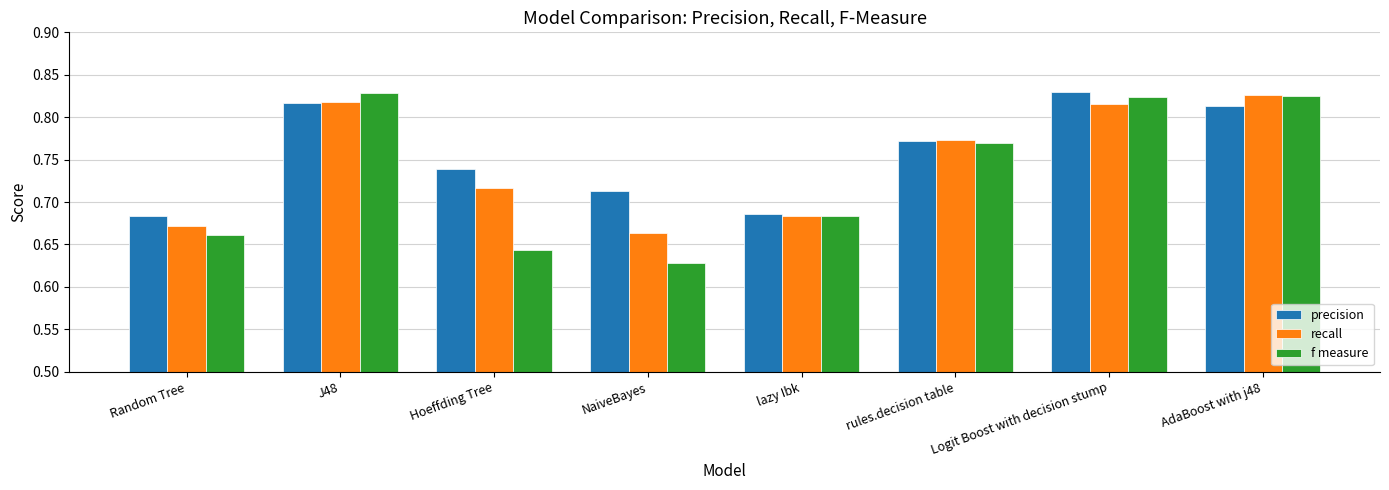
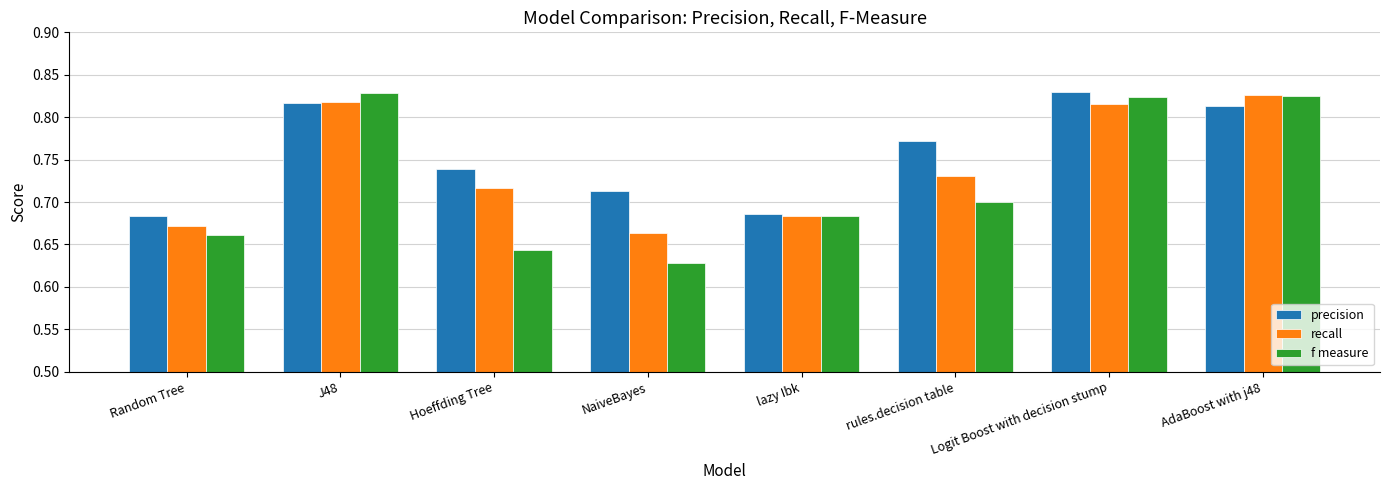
  {
    "precision": {
      "Random Tree": 0.68,
      "J48": 0.82,
      "Hoeffding Tree": 0.74,
      "NaiveBayes": 0.71,
      "lazy Ibk": 0.69,
      "rules.decision table": 0.77,
      "Logit Boost with decision stump": 0.83,
      "AdaBoost with j48": 0.81
    },
    "recall": {
      "Random Tree": 0.67,
      "J48": 0.82,
      "Hoeffding Tree": 0.72,
      "NaiveBayes": 0.66,
      "lazy Ibk": 0.68,
-     "rules.decision table": 0.77,
+     "rules.decision table": 0.73,
      "Logit Boost with decision stump": 0.82,
      "AdaBoost with j48": 0.83
    },
    "f measure": {
      "Random Tree": 0.66,
      "J48": 0.83,
      "Hoeffding Tree": 0.64,
      "NaiveBayes": 0.63,
      "lazy Ibk": 0.68,
-     "rules.decision table": 0.77,
+     "rules.decision table": 0.70,
      "Logit Boost with decision stump": 0.82,
      "AdaBoost with j48": 0.83
    }
  }
